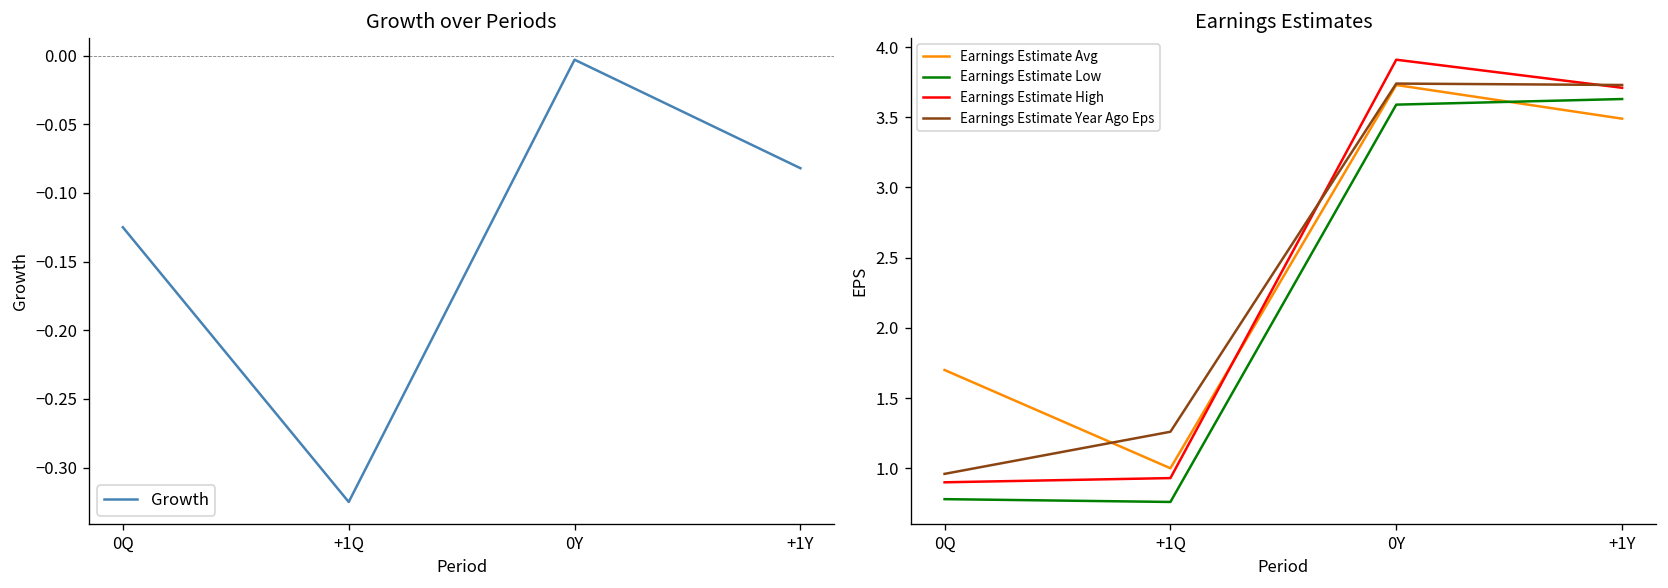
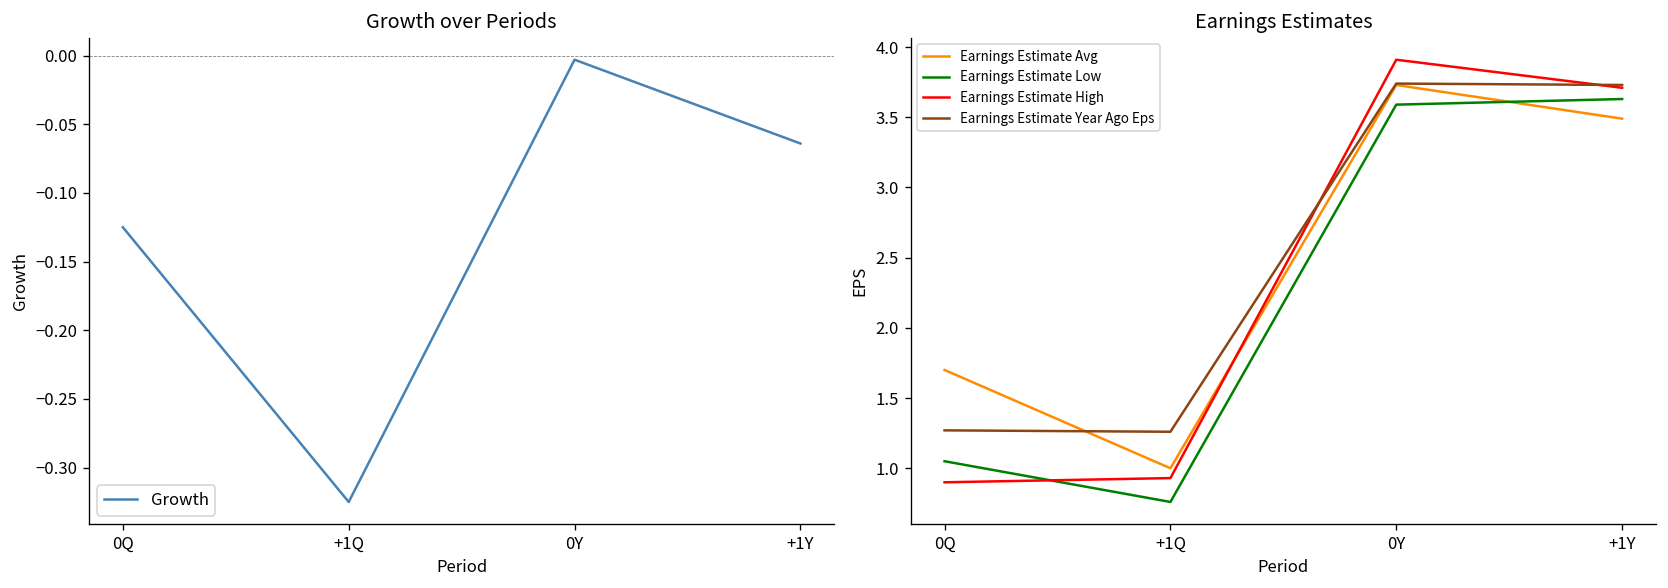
  {
    "Growth over Periods": {
      "0Q": -0.125,
      "+1Q": -0.325,
      "0Y": -0.003,
-     "+1Y": -0.082
+     "+1Y": -0.064
    },
    "Earnings Estimates": {
      "Earnings Estimate Avg": {
        "0Q": 1.70,
        "+1Q": 1.00,
        "+1Y": 3.49
      },
      "Earnings Estimate Low": {
-       "0Q": 0.78,
+       "0Q": 1.05,
        "+1Q": 0.76,
        "0Y": 3.59,
        "+1Y": 3.63
      },
      "Earnings Estimate High": {
        "0Q": 0.90,
        "+1Q": 0.93,
        "0Y": 3.91
      },
      "Earnings Estimate Year Ago Eps": {
-       "0Q": 0.96,
+       "0Q": 1.27,
        "+1Q": 1.26
      }
    }
  }
